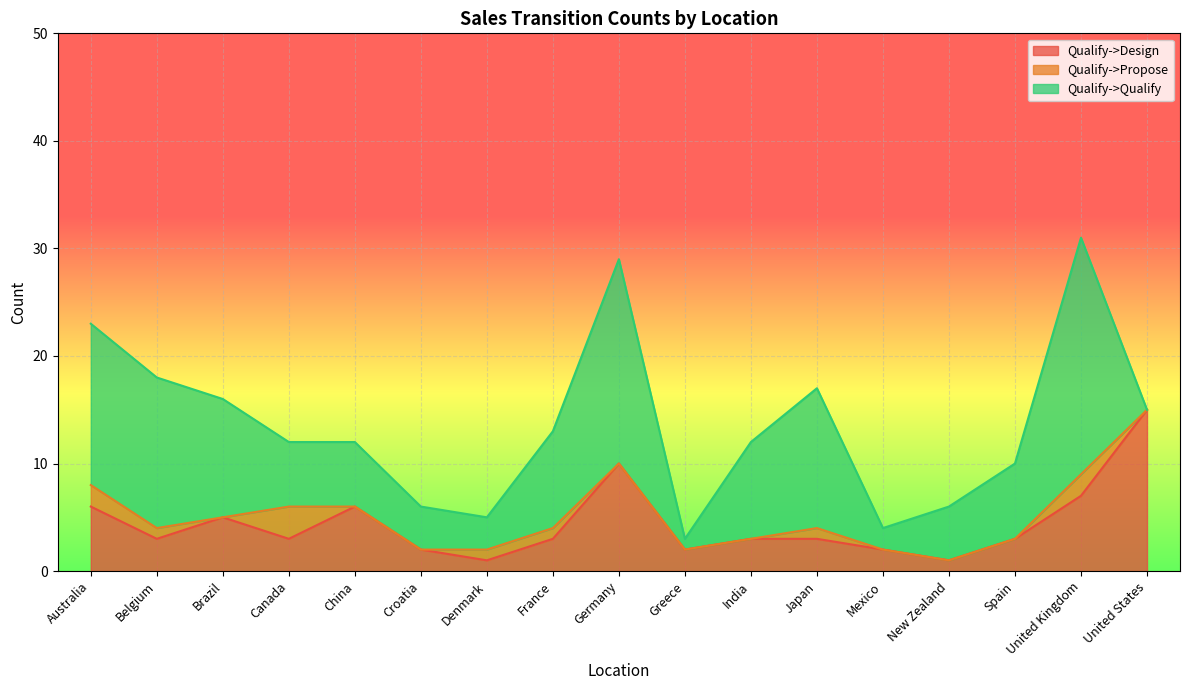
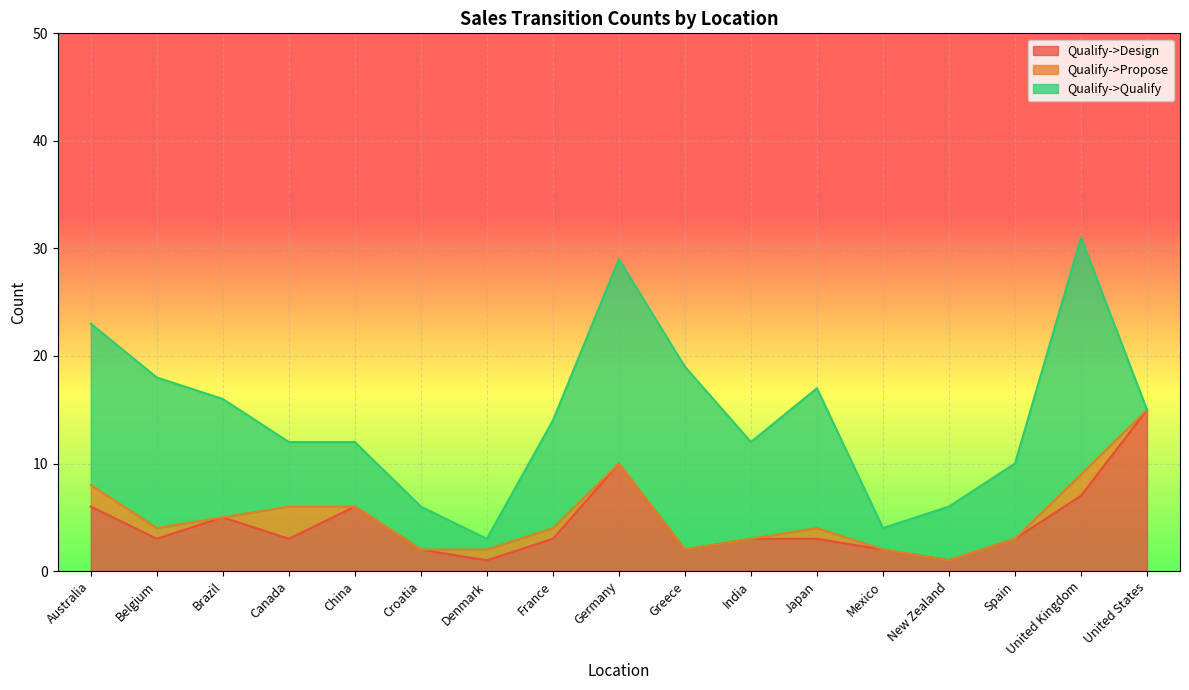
  {
    "Qualify->Qualify": {
      "Australia": 15,
      "Belgium": 14,
      "Brazil": 11,
      "Canada": 6,
      "China": 6,
      "Croatia": 4,
-     "Denmark": 3,
-     "France": 9,
+     "Denmark": 1,
+     "France": 10,
      "Germany": 19,
-     "Greece": 1,
+     "Greece": 17,
      "India": 9,
      "Japan": 13,
      "Mexico": 2,
      "New Zealand": 5,
      "Spain": 7,
      "United Kingdom": 22
    }
  }
